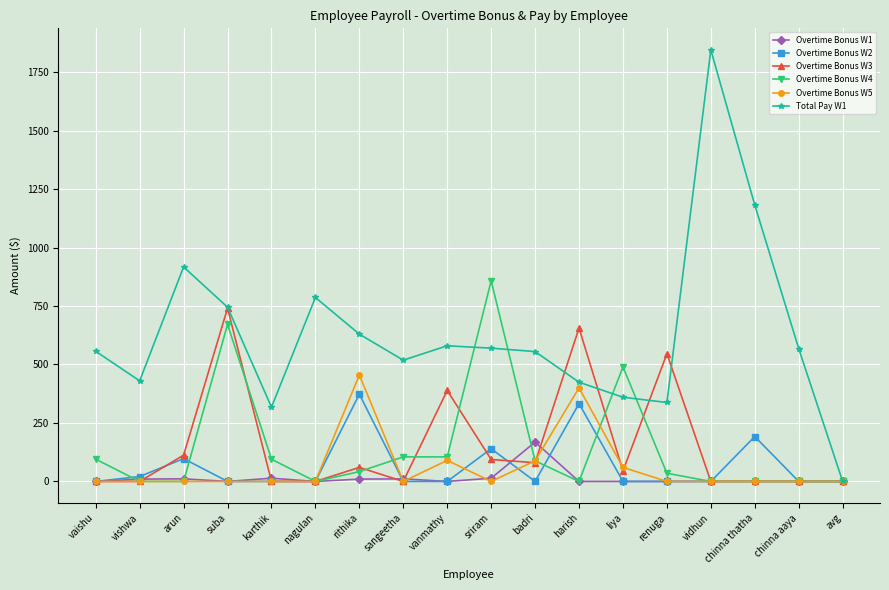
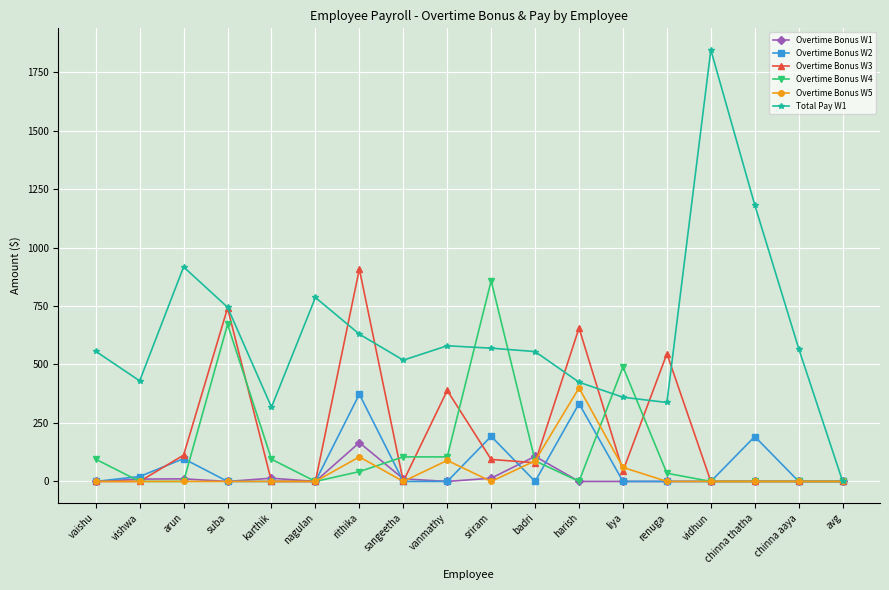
  {
    "Overtime Bonus W1": {
      "karthik": 10,
-     "rithika": 10,
+     "rithika": 170,
      "sriram": 10,
-     "badri": 170
+     "badri": 110
    },
    "Overtime Bonus W2": {
      "vishwa": 20,
      "arun": 100,
      "rithika": 370,
-     "sriram": 140,
+     "sriram": 190,
      "badri": 0,
      "harish": 330,
      "chinna thatha": 190
    },
    "Overtime Bonus W3": {
      "arun": 110,
-     "rithika": 60,
+     "rithika": 910,
      "vanmathy": 390,
      "sriram": 90,
      "harish": 660,
      "liya": 50,
      "renuga": 550
    },
    "Overtime Bonus W5": {
-     "rithika": 460,
+     "rithika": 110,
      "vanmathy": 90,
      "sriram": 0,
      "harish": 400,
      "liya": 60
    }
  }
